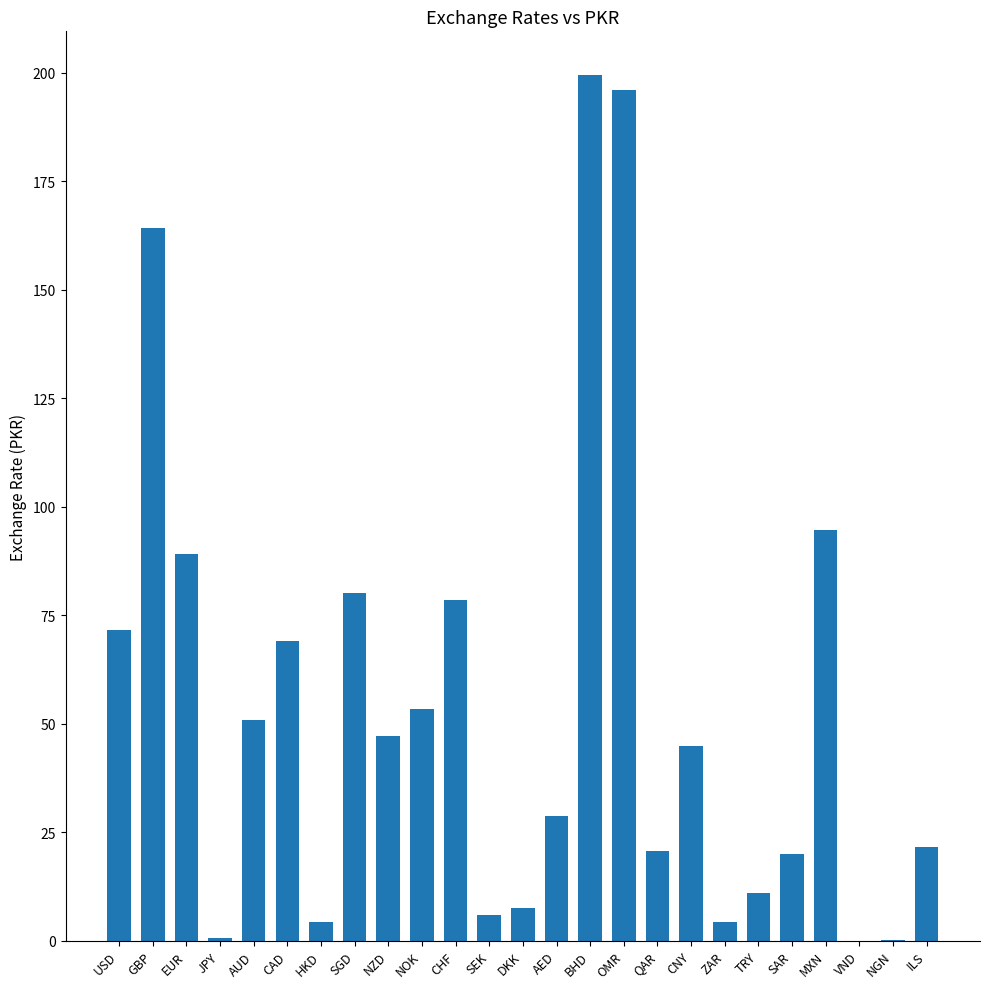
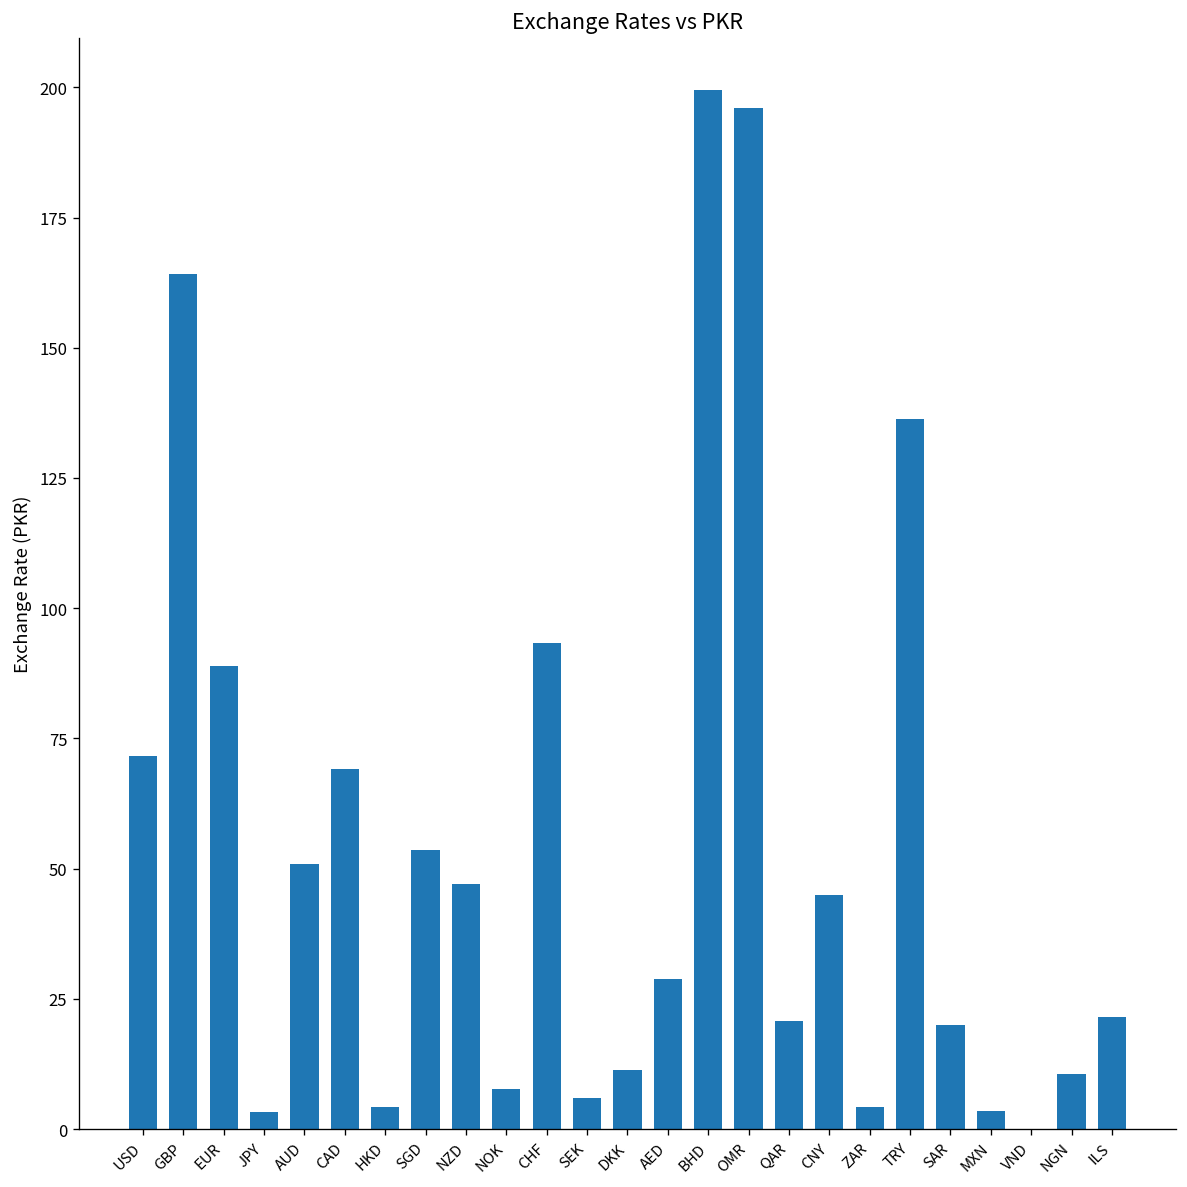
  {
    "USD": 72,
    "GBP": 164,
    "EUR": 89,
-   "JPY": 1,
+   "JPY": 3,
    "AUD": 51,
    "CAD": 69,
    "HKD": 4,
-   "SGD": 80,
+   "SGD": 54,
    "NZD": 47,
-   "NOK": 54,
-   "CHF": 79,
+   "NOK": 8,
+   "CHF": 93,
    "SEK": 6,
-   "DKK": 8,
+   "DKK": 11,
    "AED": 29,
    "BHD": 200,
    "OMR": 196,
    "QAR": 21,
    "CNY": 45,
    "ZAR": 4,
-   "TRY": 11,
+   "TRY": 136,
    "SAR": 20,
-   "MXN": 95,
-   "NGN": 0,
+   "MXN": 3,
+   "NGN": 11,
    "ILS": 22
  }
